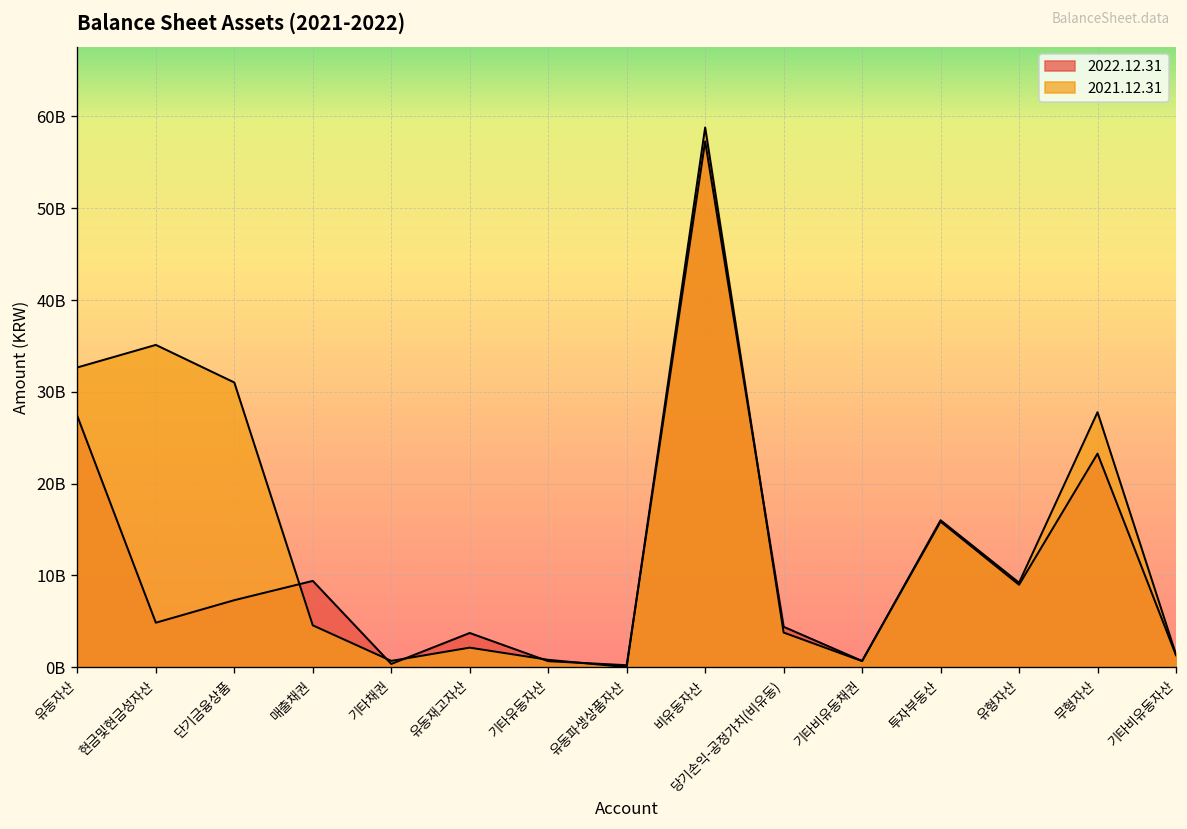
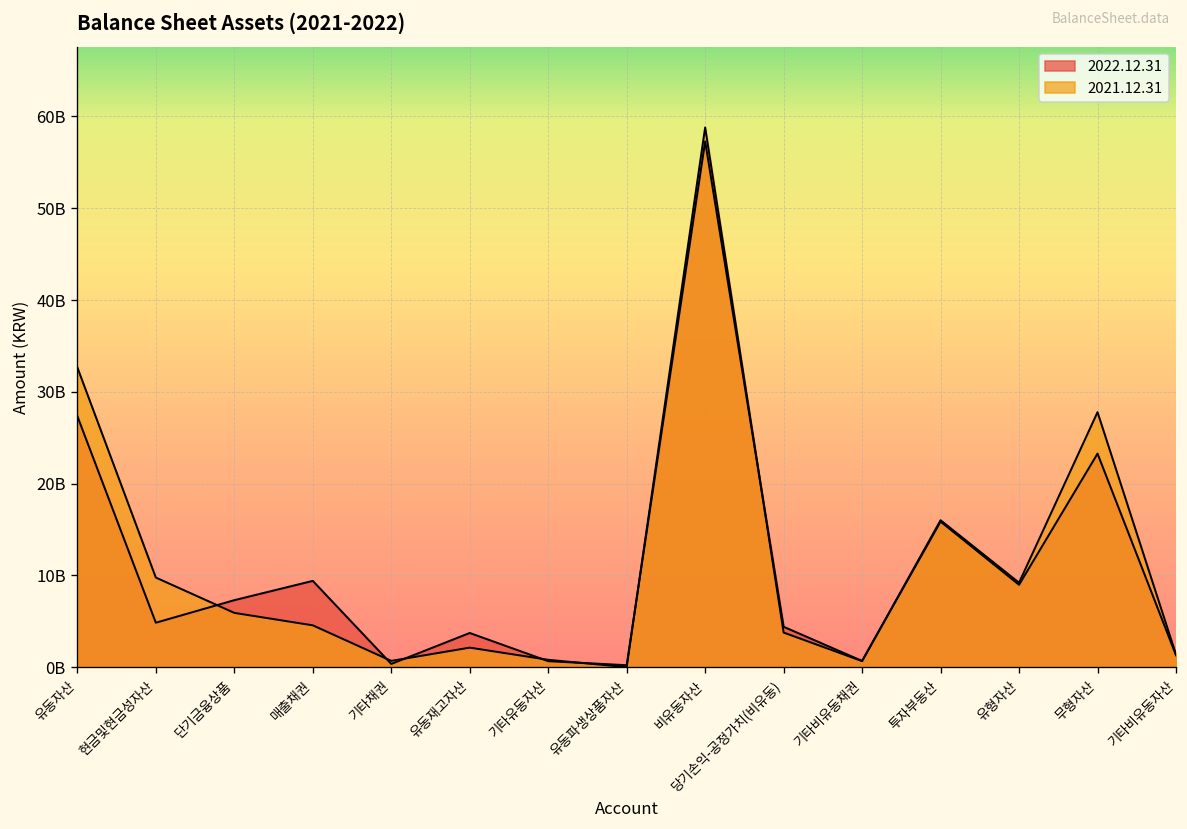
  {
    "2022.12.31": {
      "유동자산": 27000000000,
      "현금및현금성자산": 5000000000,
      "단기금융상품": 7000000000,
      "매출채권": 9000000000,
      "유동재고자산": 4000000000,
      "비유동자산": 57000000000,
      "당기손익-공정가치(비유동)": 4000000000,
      "무형자산": 23000000000
    },
    "2021.12.31": {
      "유동자산": 33000000000,
-     "현금및현금성자산": 35000000000,
-     "단기금융상품": 31000000000,
+     "현금및현금성자산": 10000000000,
+     "단기금융상품": 6000000000,
      "매출채권": 5000000000,
      "유동재고자산": 2000000000,
      "비유동자산": 59000000000,
      "당기손익-공정가치(비유동)": 4000000000,
      "무형자산": 28000000000
    }
  }
